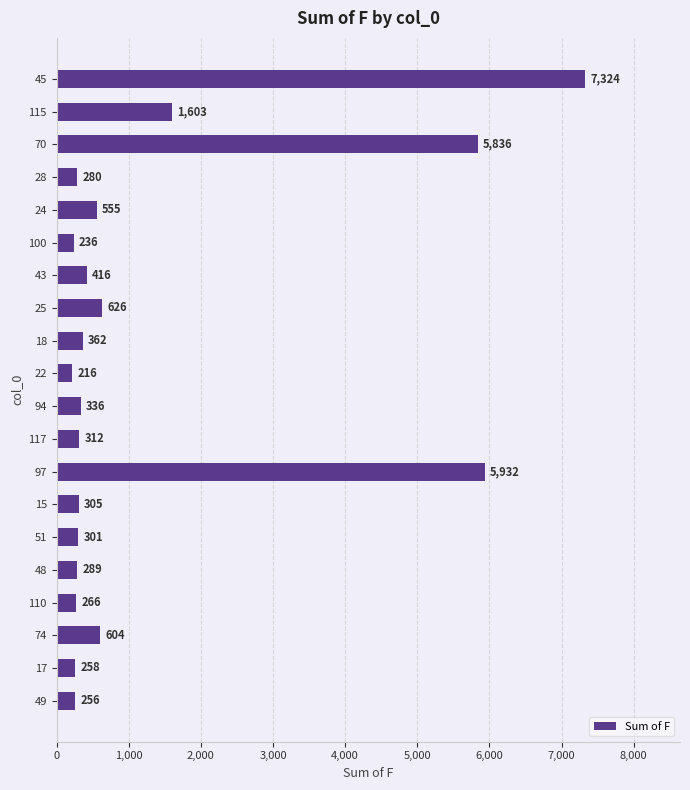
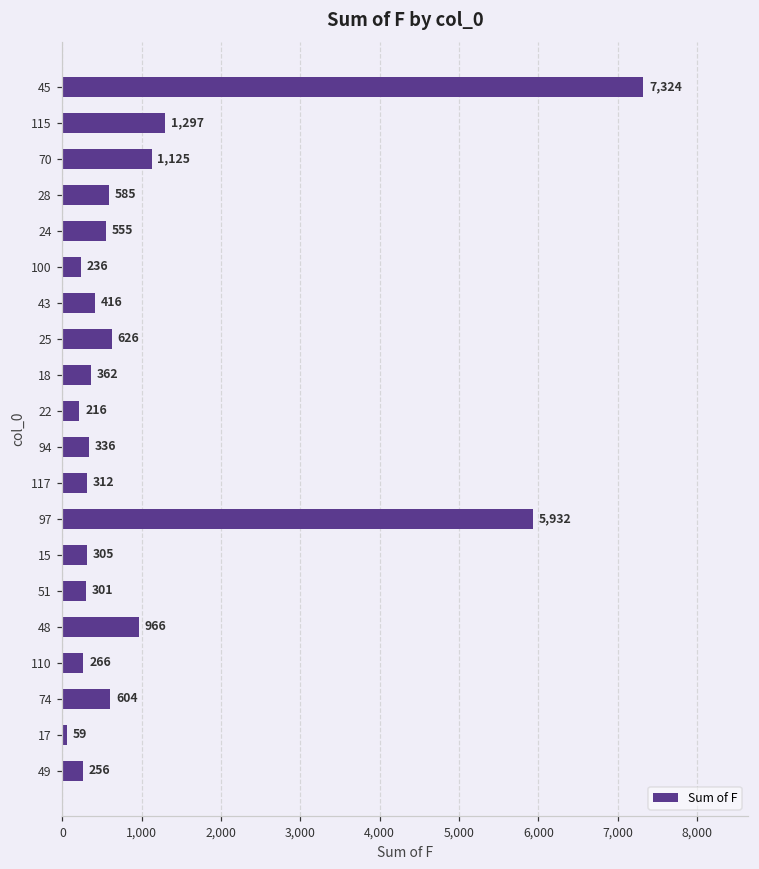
  {
    "45": "7,324",
-   "115": "1,603",
-   "70": "5,836",
-   "28": "280",
+   "115": "1,297",
+   "70": "1,125",
+   "28": "585",
    "24": "555",
    "100": "236",
    "43": "416",
    "25": "626",
    "18": "362",
    "22": "216",
    "94": "336",
    "117": "312",
    "97": "5,932",
    "15": "305",
    "51": "301",
-   "48": "289",
+   "48": "966",
    "110": "266",
    "74": "604",
-   "17": "258",
+   "17": "59",
    "49": "256"
  }
